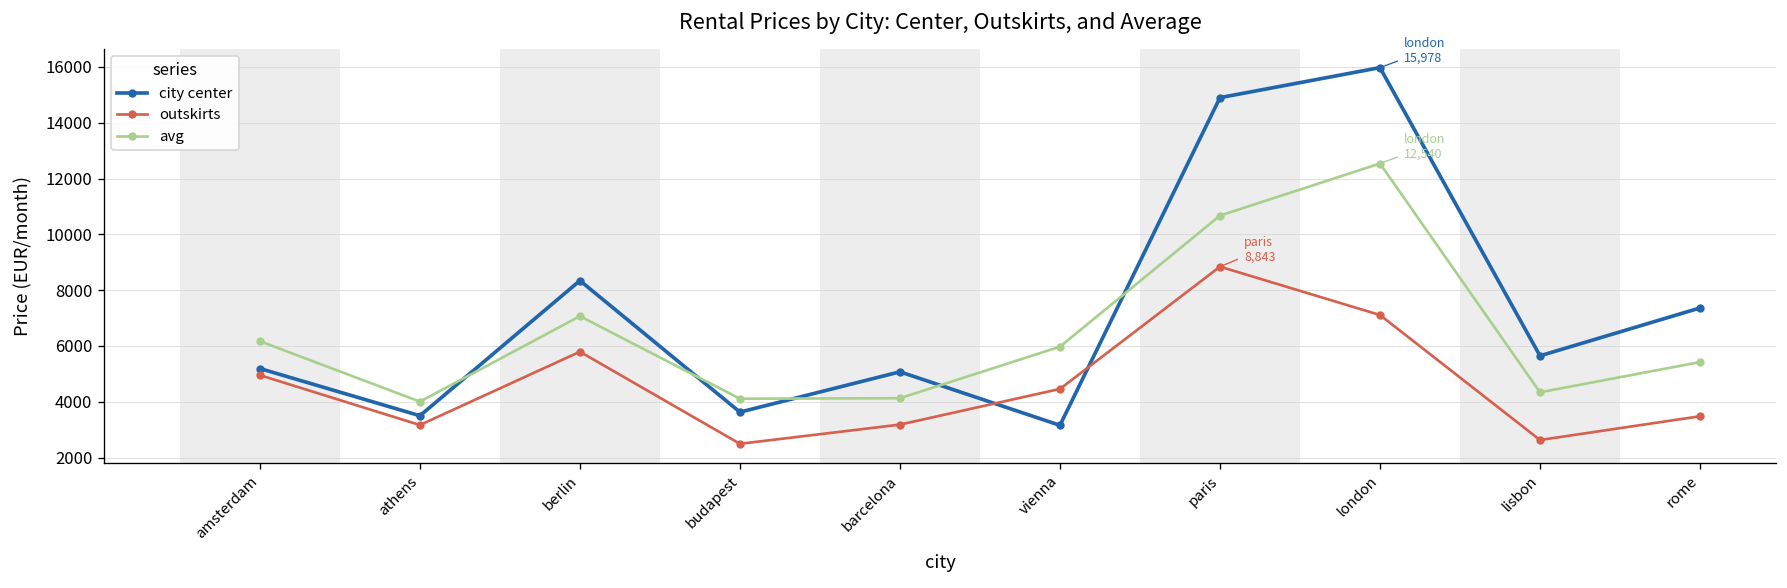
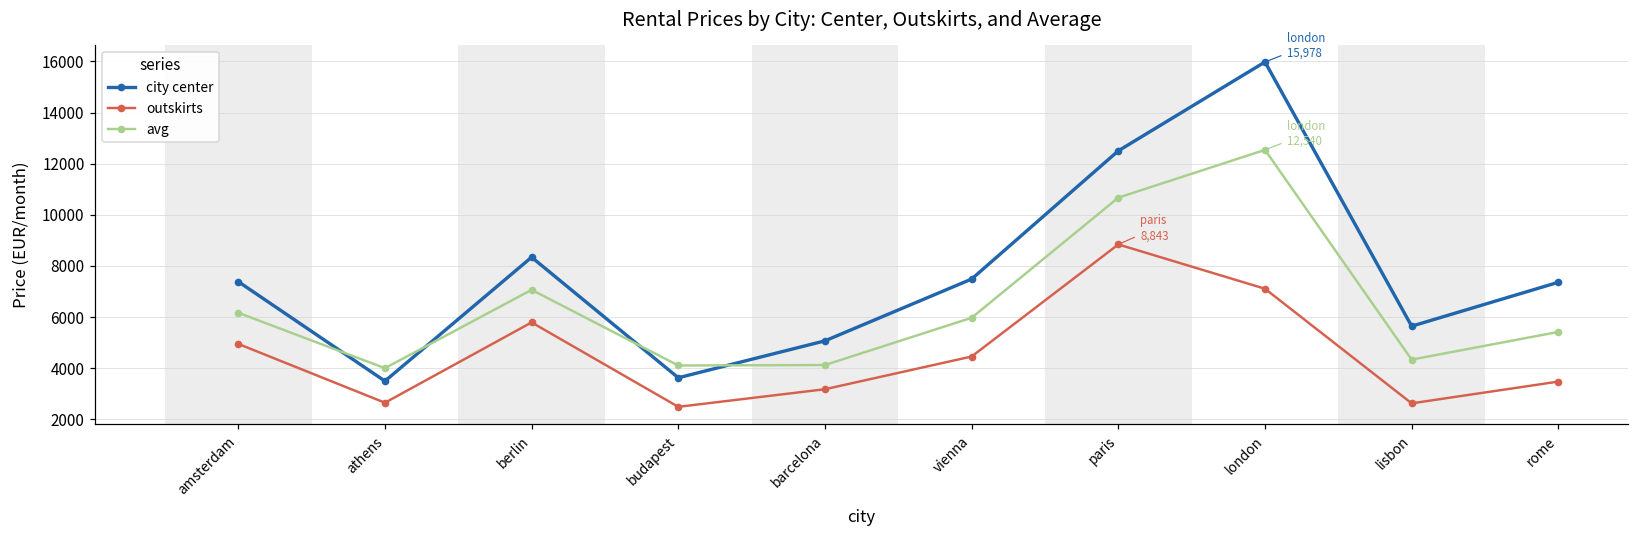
  {
    "city center": {
-     "amsterdam": "5200",
+     "amsterdam": "7400",
      "athens": "3500",
      "berlin": "8300",
      "budapest": "3600",
      "barcelona": "5100",
-     "vienna": "3200",
-     "paris": "14900",
+     "vienna": "7500",
+     "paris": "12500",
      "lisbon": "5600",
      "rome": "7400"
    },
    "outskirts": {
      "amsterdam": "5000",
-     "athens": "3200",
+     "athens": "2700",
      "berlin": "5800",
      "budapest": "2500",
      "barcelona": "3200",
      "vienna": "4500",
      "london": "7100",
      "lisbon": "2600",
      "rome": "3500"
    },
    "avg": {
      "london": "12,540"
    }
  }
